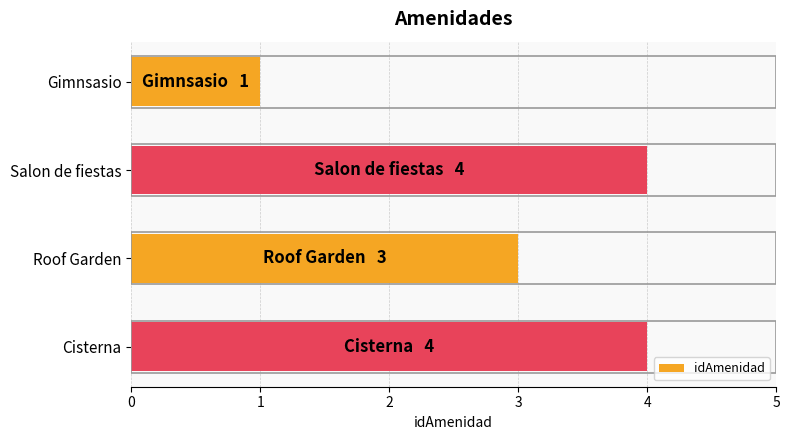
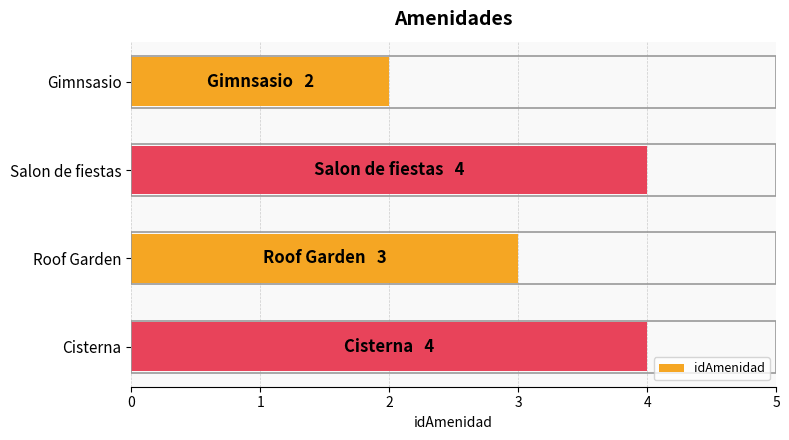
  {
-   "Gimnsasio": 1,
+   "Gimnsasio": 2,
    "Salon de fiestas": 4,
    "Roof Garden": 3,
    "Cisterna": 4
  }
